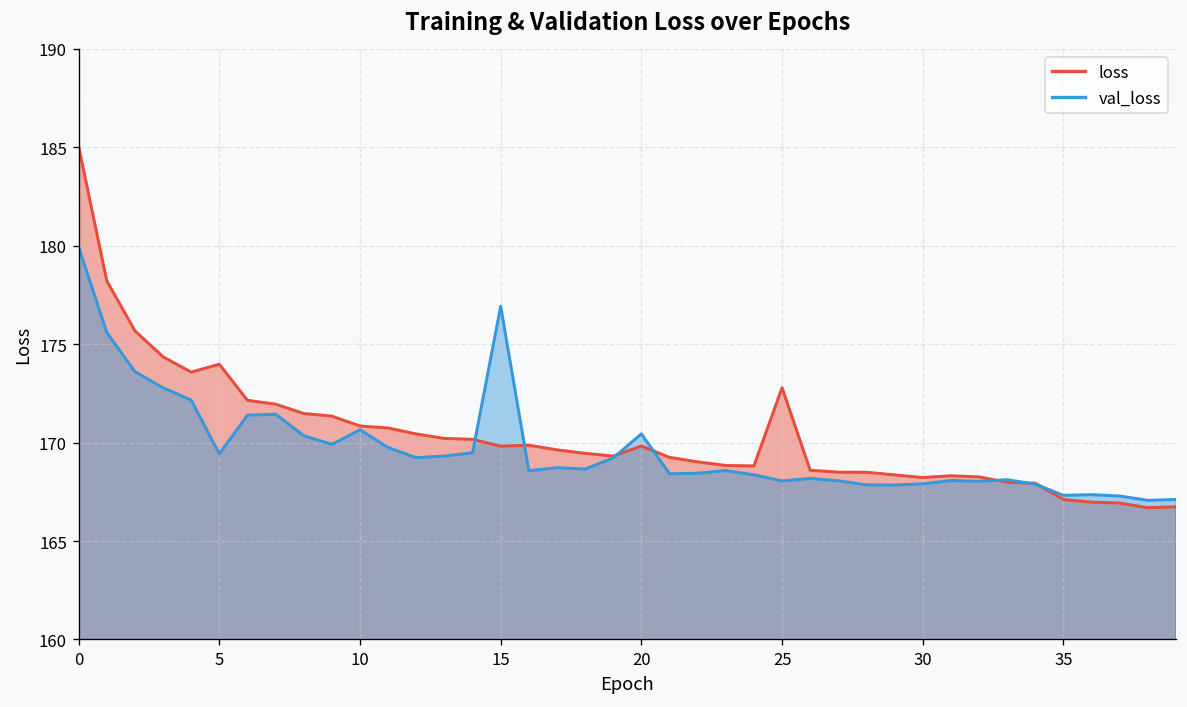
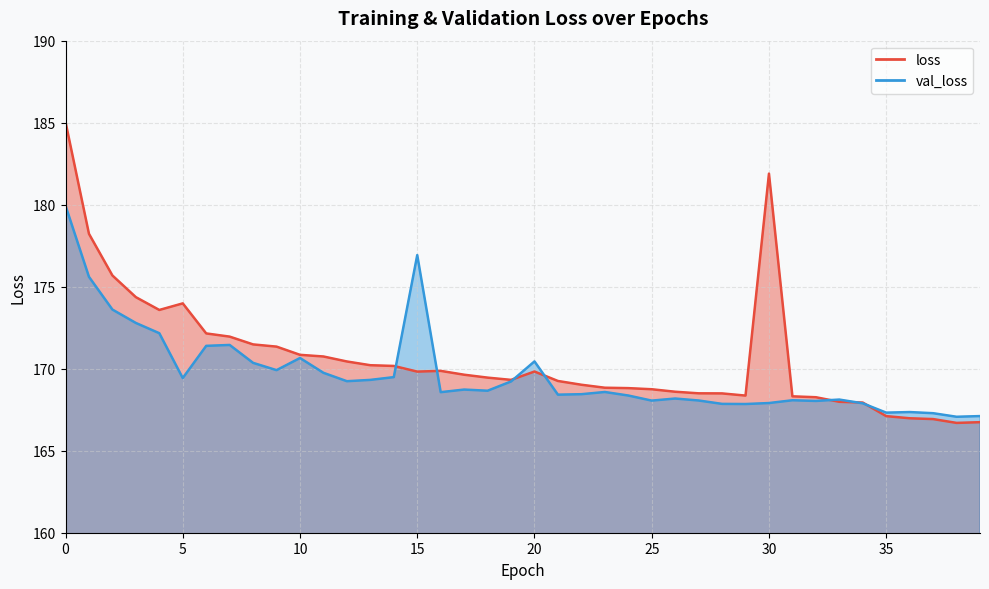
  {
    "loss": {
      "0": 185.0,
      "5": 174.0,
      "10": 170.8,
      "15": 169.8,
      "20": 169.8,
-     "25": 172.8,
-     "30": 168.2,
+     "25": 168.7,
+     "30": 181.9,
      "35": 167.1
    },
    "val_loss": {
      "0": 179.9,
      "5": 169.4,
      "10": 170.7,
      "15": 176.9,
      "20": 170.4,
      "25": 168.1,
      "30": 167.9,
      "35": 167.3
    }
  }
